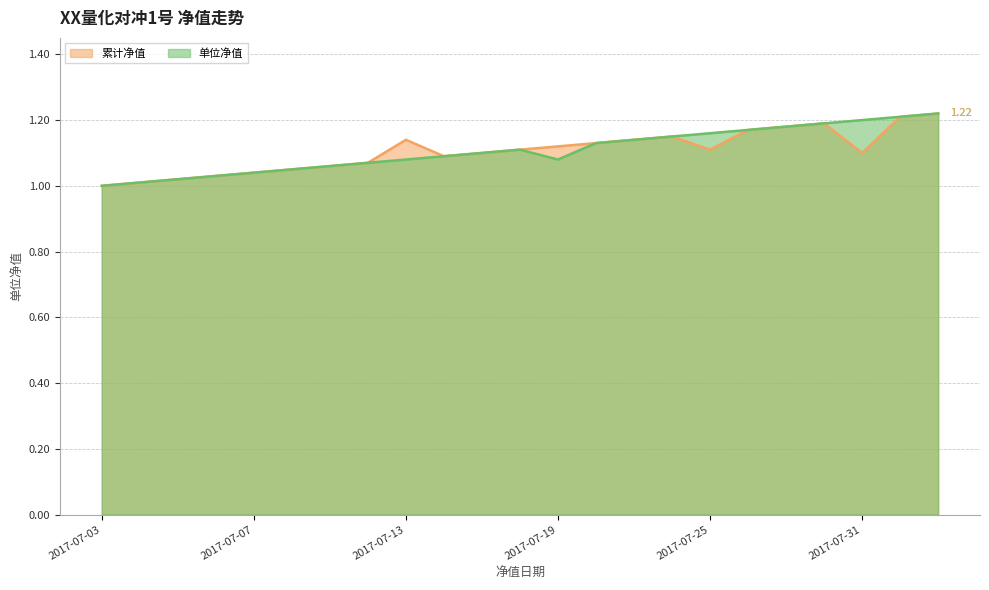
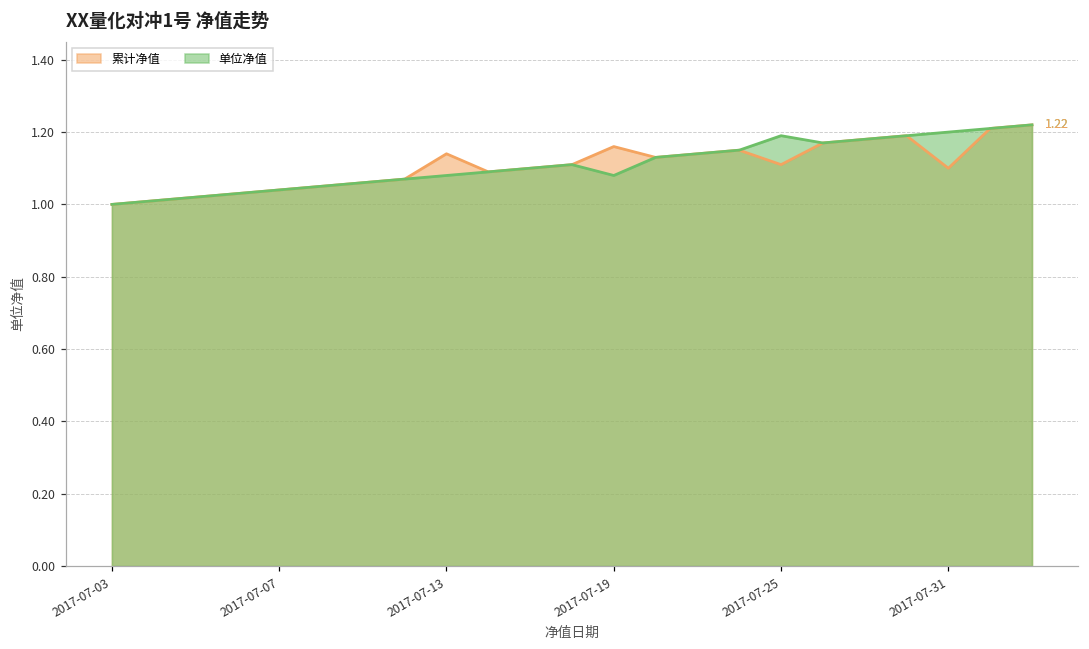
  {
    "累计净值": {
      "2017-07-13": 1.14,
-     "2017-07-19": 1.12,
+     "2017-07-19": 1.16,
      "2017-07-25": 1.11,
      "2017-07-31": 1.10
    },
    "单位净值": {
      "2017-07-13": 1.08,
      "2017-07-19": 1.08,
-     "2017-07-25": 1.16,
+     "2017-07-25": 1.19,
      "2017-07-31": 1.20
    }
  }
